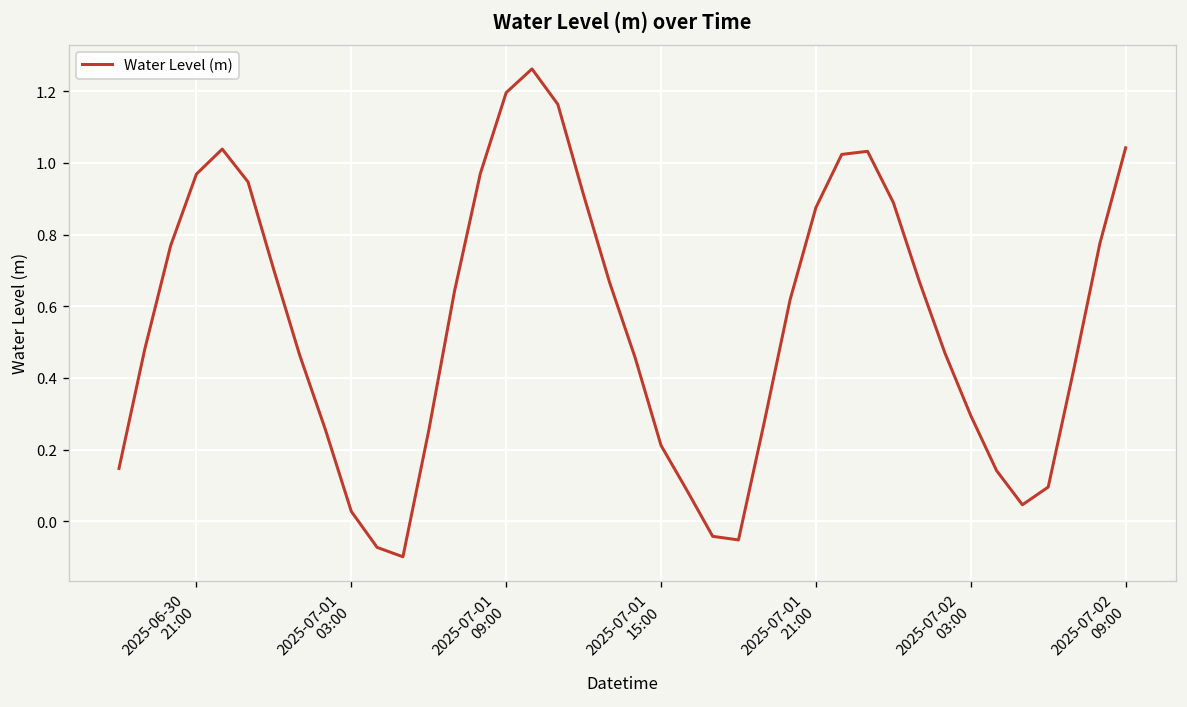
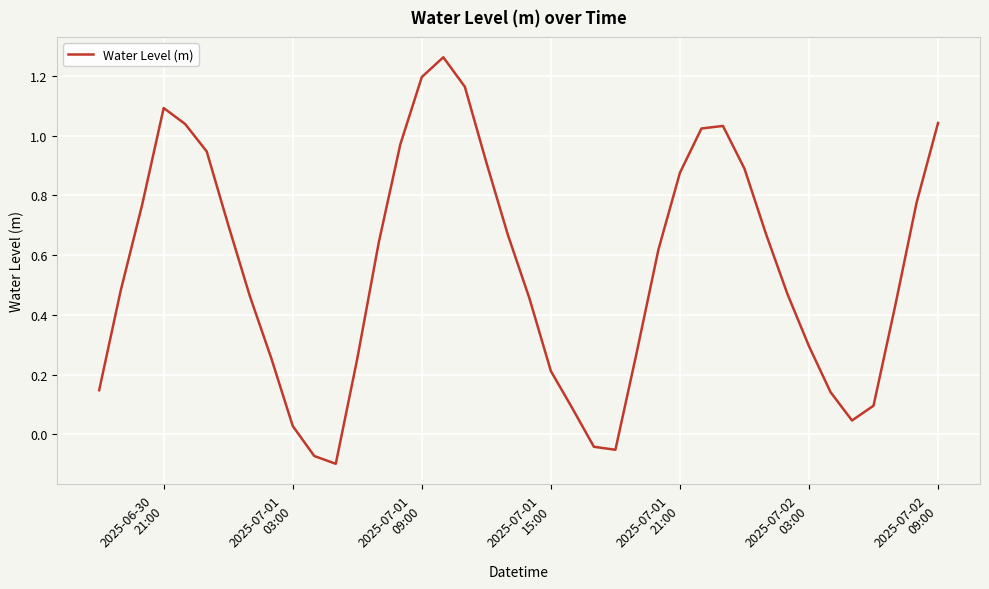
  {
-   "2025-06-30 21:00": 0.97,
+   "2025-06-30 21:00": 1.09,
    "2025-07-01 03:00": 0.03,
    "2025-07-01 09:00": 1.20,
    "2025-07-01 15:00": 0.21,
    "2025-07-01 21:00": 0.88,
    "2025-07-02 03:00": 0.29,
    "2025-07-02 09:00": 1.04
  }
